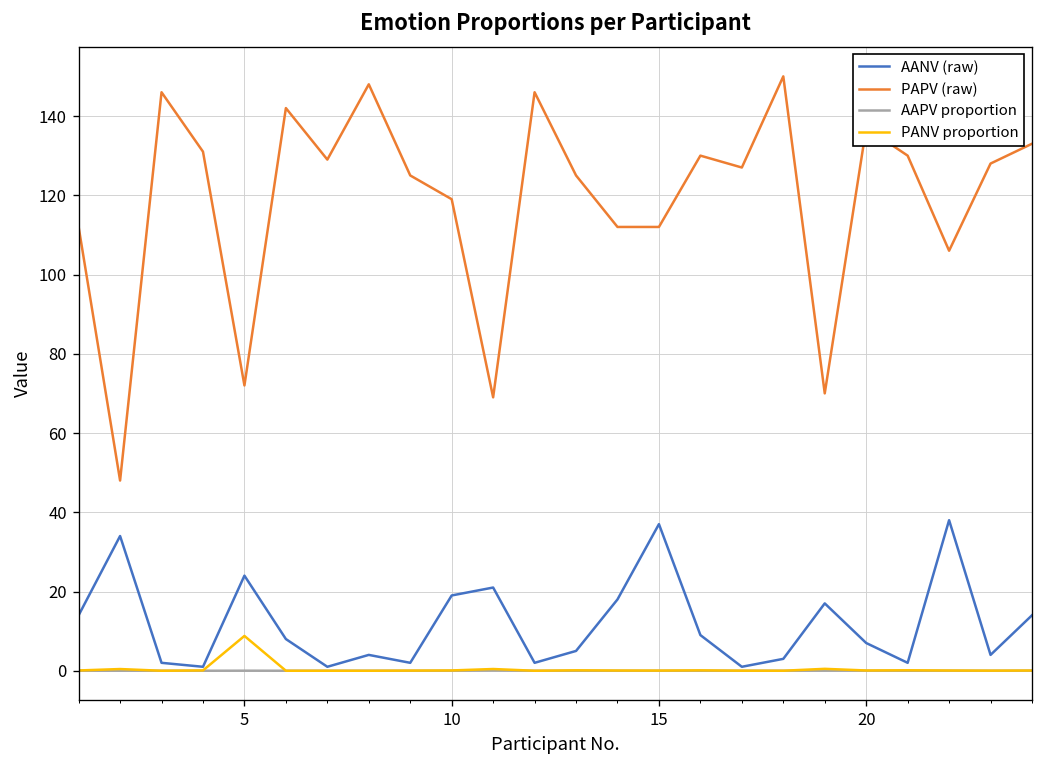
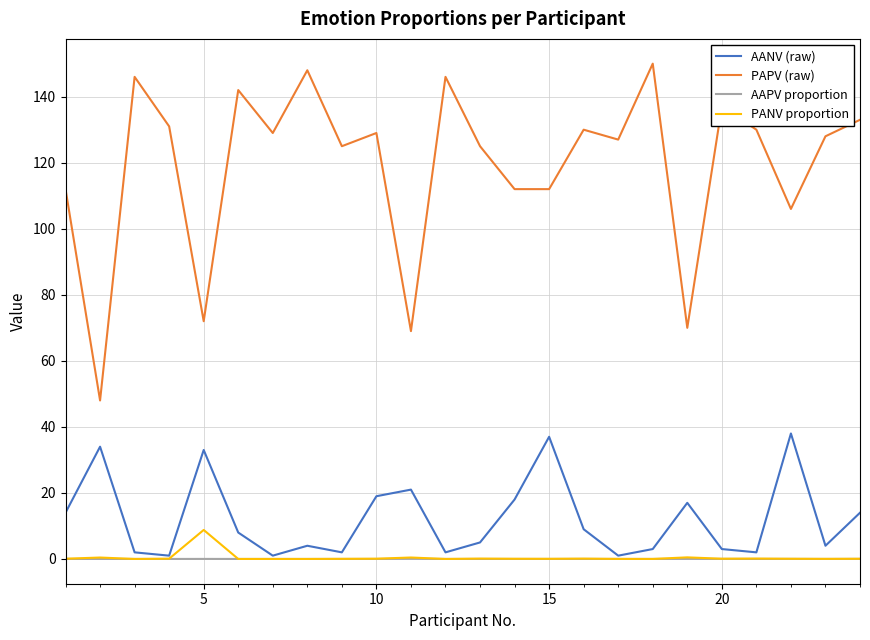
  {
    "AANV (raw)": {
-     "5": 24,
+     "5": 33,
      "10": 19,
      "15": 37,
-     "20": 7
+     "20": 3
    },
    "PAPV (raw)": {
      "5": 72,
-     "10": 119,
+     "10": 129,
      "15": 112
    },
    "AAPV proportion": {
      "5": 0
    },
    "PANV proportion": {
      "5": 9
    }
  }
